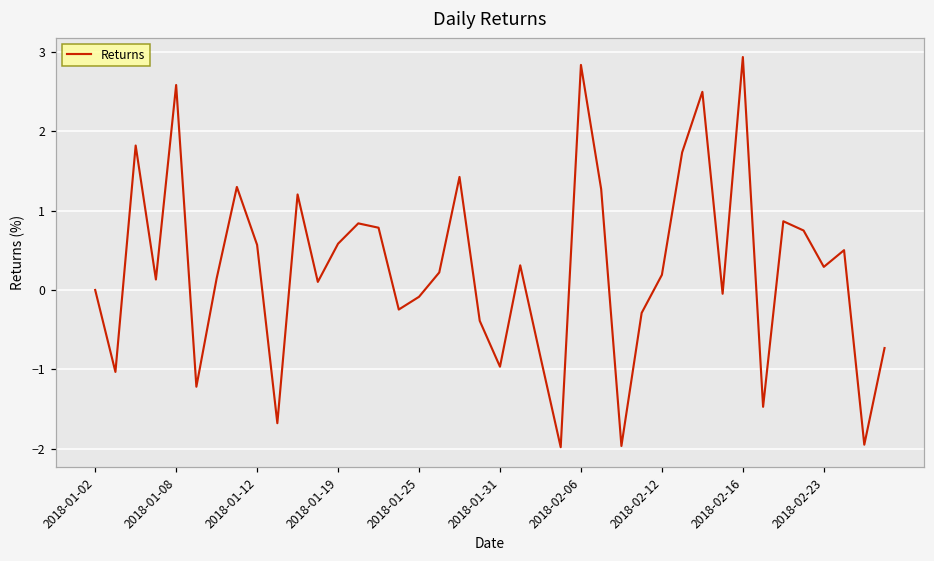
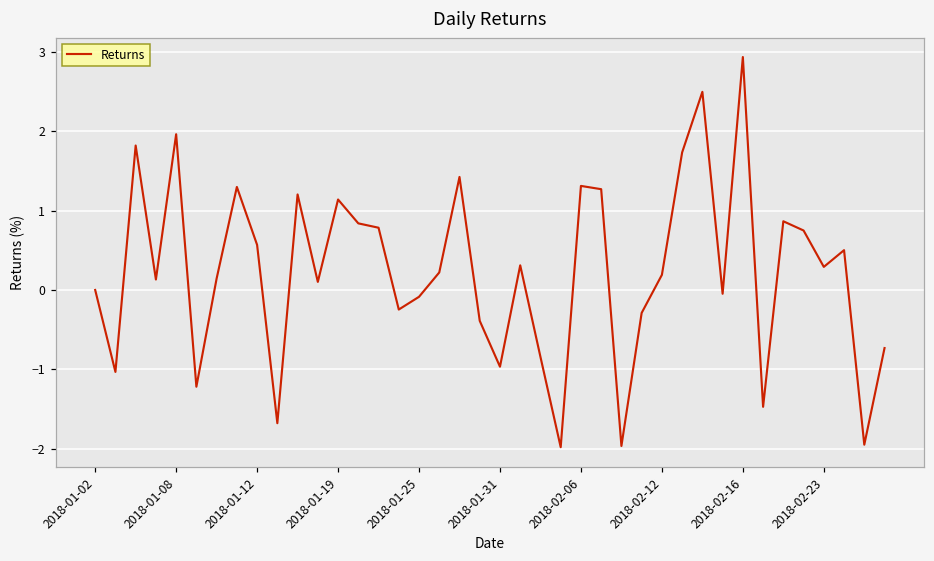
  {
    "2018-01-02": 0.0,
-   "2018-01-08": 2.6,
+   "2018-01-08": 2.0,
    "2018-01-12": 0.6,
-   "2018-01-19": 0.6,
+   "2018-01-19": 1.1,
    "2018-01-25": -0.1,
    "2018-01-31": -1.0,
-   "2018-02-06": 2.8,
+   "2018-02-06": 1.3,
    "2018-02-12": 0.2,
    "2018-02-16": 2.9,
    "2018-02-23": 0.3
  }
